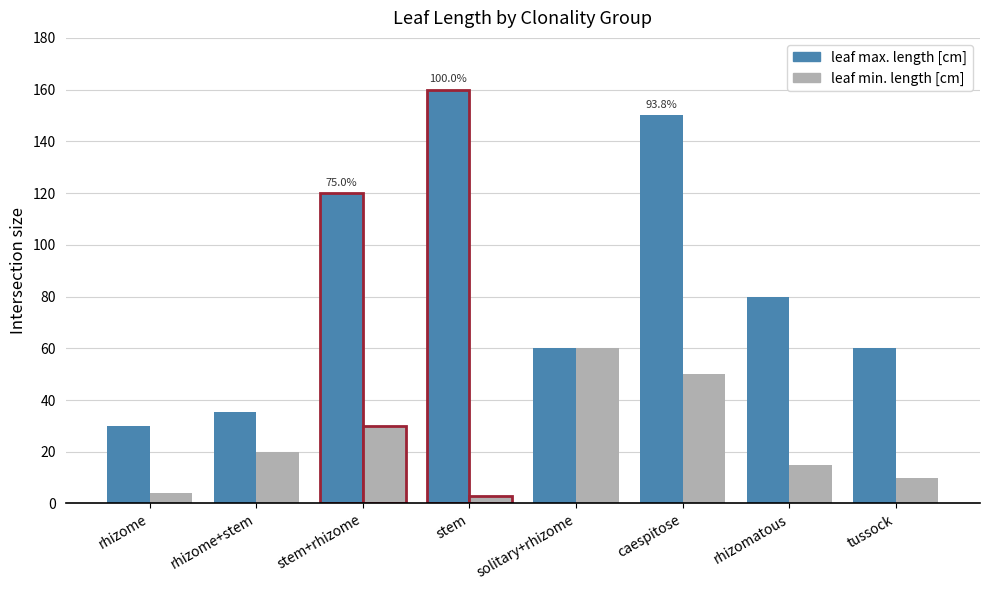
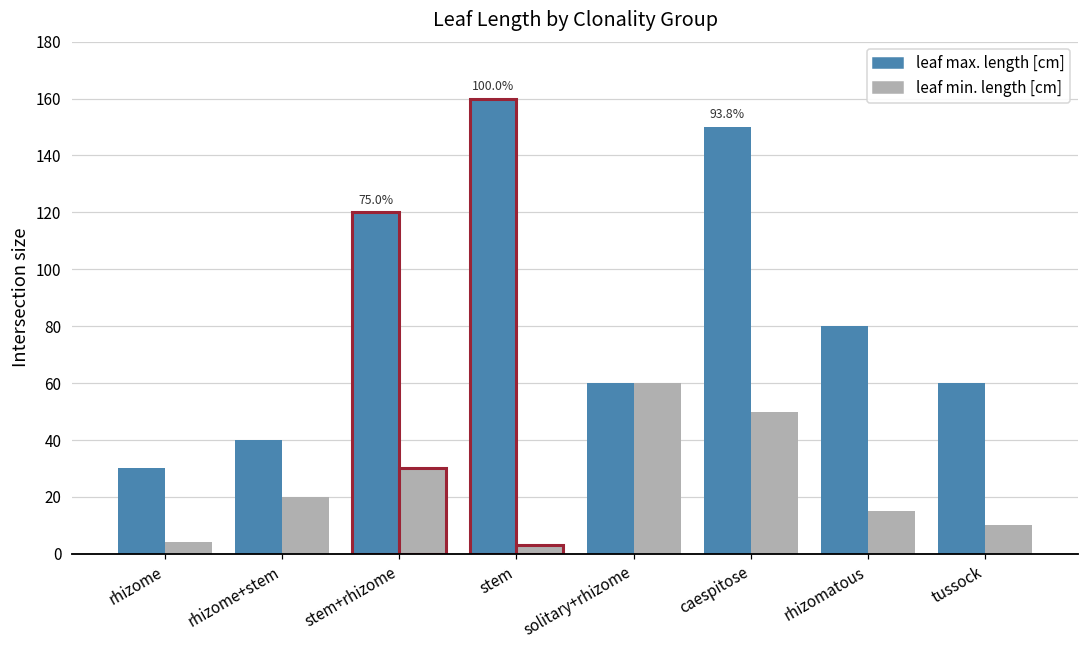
  {
    "leaf max. length [cm]": {
      "rhizome": 30,
-     "rhizome+stem": 35,
+     "rhizome+stem": 40,
      "solitary+rhizome": 60,
      "rhizomatous": 80,
      "tussock": 60
    },
    "leaf min. length [cm]": {
      "rhizome": 4,
      "rhizome+stem": 20,
      "stem+rhizome": 30,
      "stem": 3,
      "solitary+rhizome": 60,
      "caespitose": 50,
      "rhizomatous": 15,
      "tussock": 10
    }
  }
